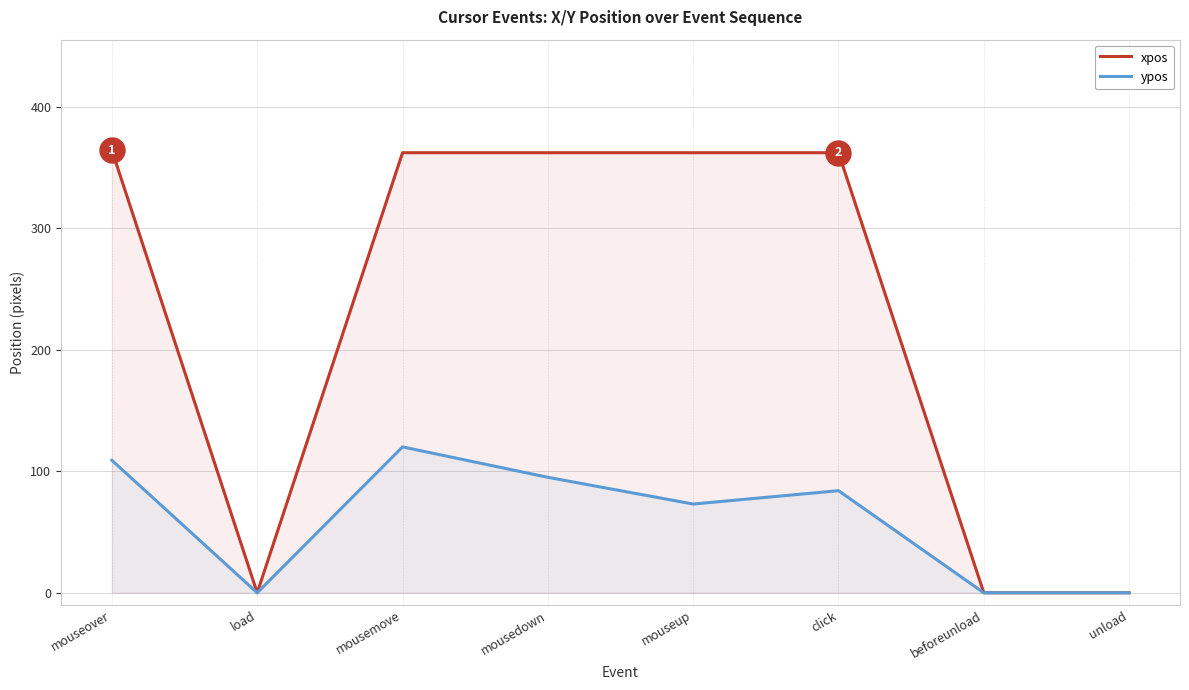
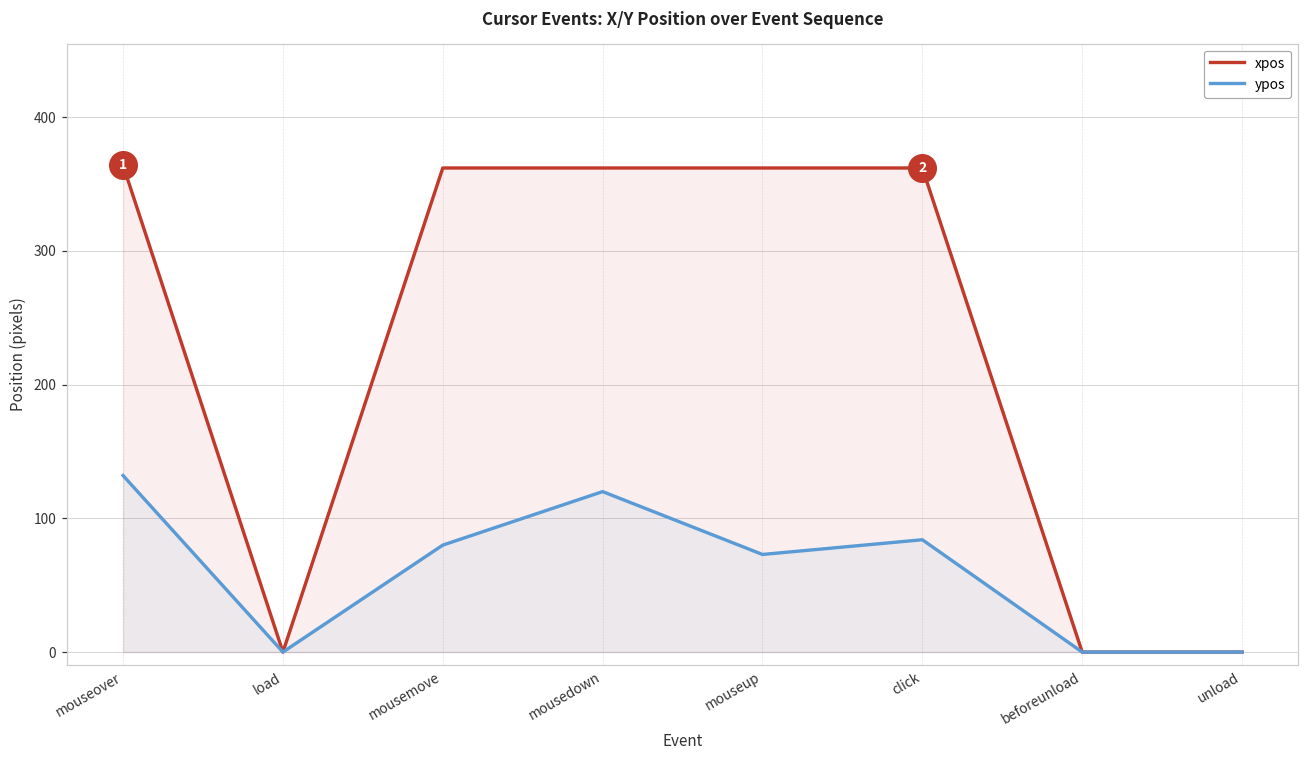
  {
    "ypos": {
-     "mouseover": 109,
-     "mousemove": 120,
-     "mousedown": 95,
+     "mouseover": 132,
+     "mousemove": 80,
+     "mousedown": 120,
      "mouseup": 73,
      "click": 84
    }
  }
